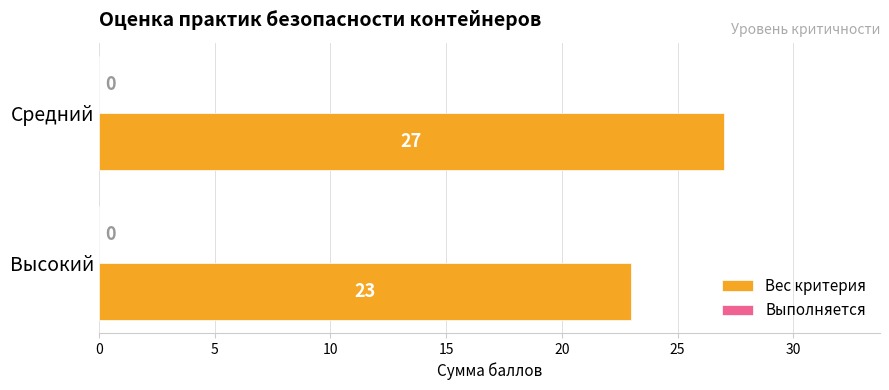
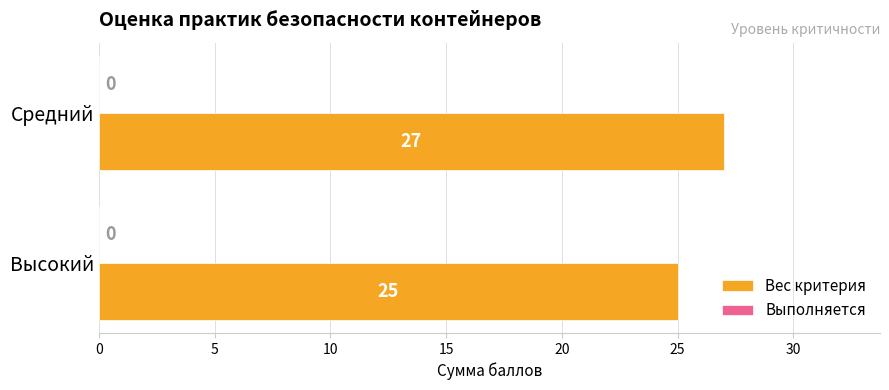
  {
    "Вес критерия": {
      "Средний": 27,
-     "Высокий": 23
+     "Высокий": 25
    },
    "Выполняется": {
      "Средний": 0,
      "Высокий": 0
    }
  }
